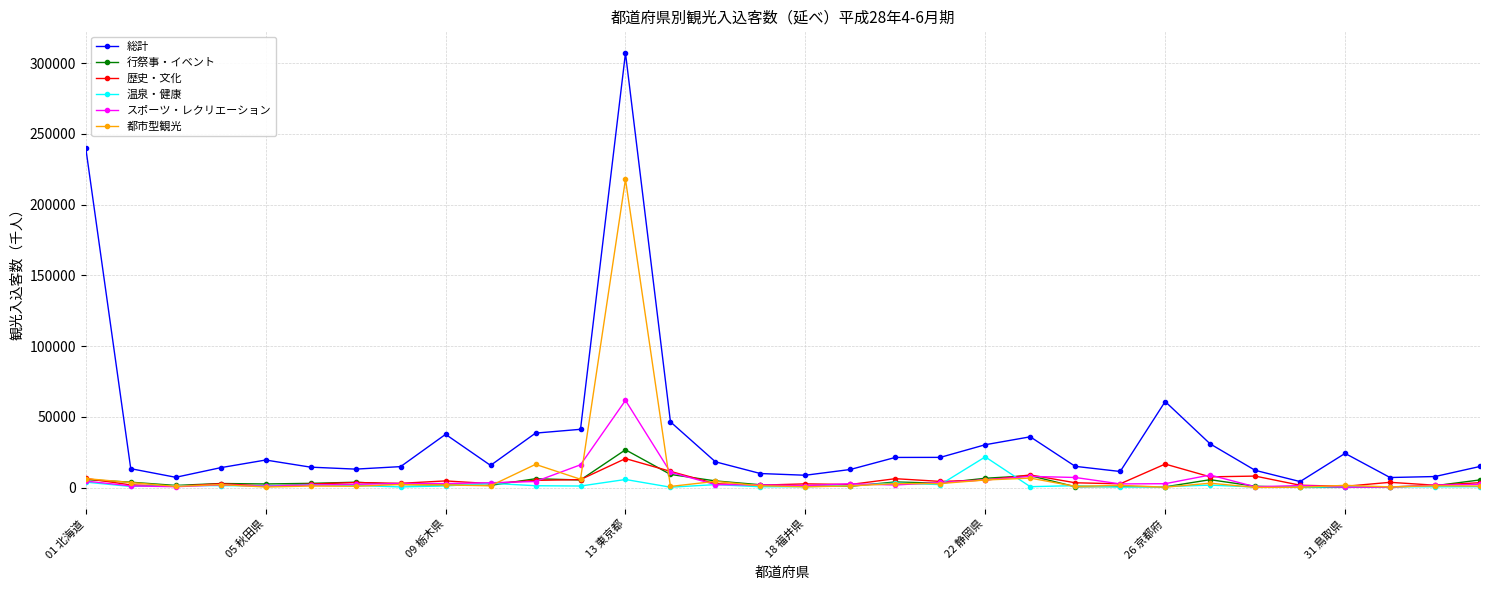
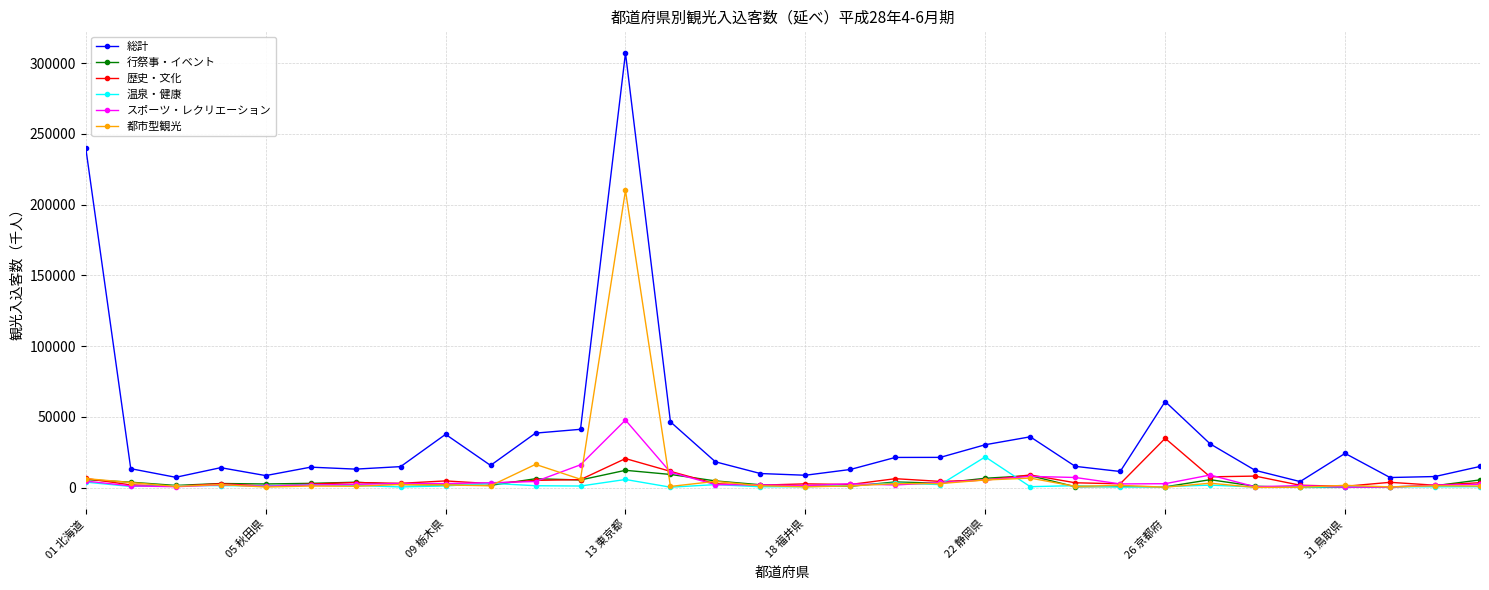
  {
    "総計": {
      "01 北海道": 240000,
-     "05 秋田県": 19000,
+     "05 秋田県": 8000,
      "09 栃木県": 38000,
      "13 東京都": 307000,
      "18 福井県": 9000,
      "22 静岡県": 30000,
      "26 京都府": 61000,
      "31 鳥取県": 24000
    },
    "行祭事・イベント": {
-     "13 東京都": 27000
+     "13 東京都": 12000
    },
    "歴史・文化": {
      "09 栃木県": 5000,
      "13 東京都": 20000,
-     "26 京都府": 17000
+     "26 京都府": 35000
    },
    "温泉・健康": {
      "13 東京都": 6000,
      "22 静岡県": 22000
    },
    "スポーツ・レクリエーション": {
-     "13 東京都": 62000,
+     "13 東京都": 48000,
      "26 京都府": 3000
    },
    "都市型観光": {
-     "13 東京都": 218000
+     "13 東京都": 210000
    }
  }
